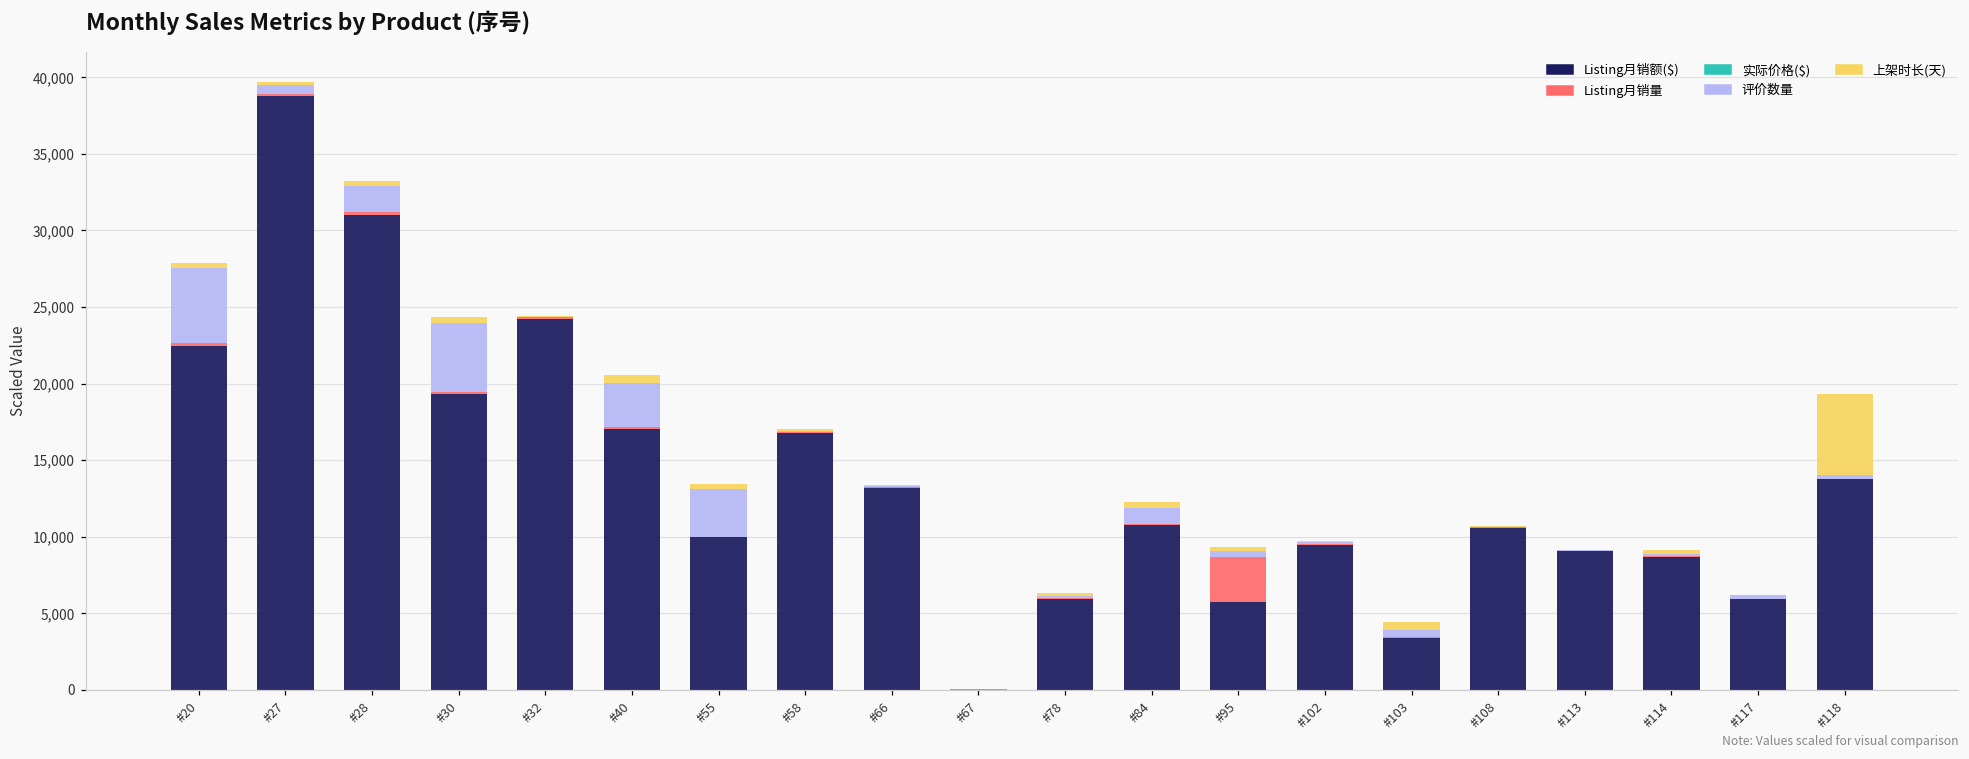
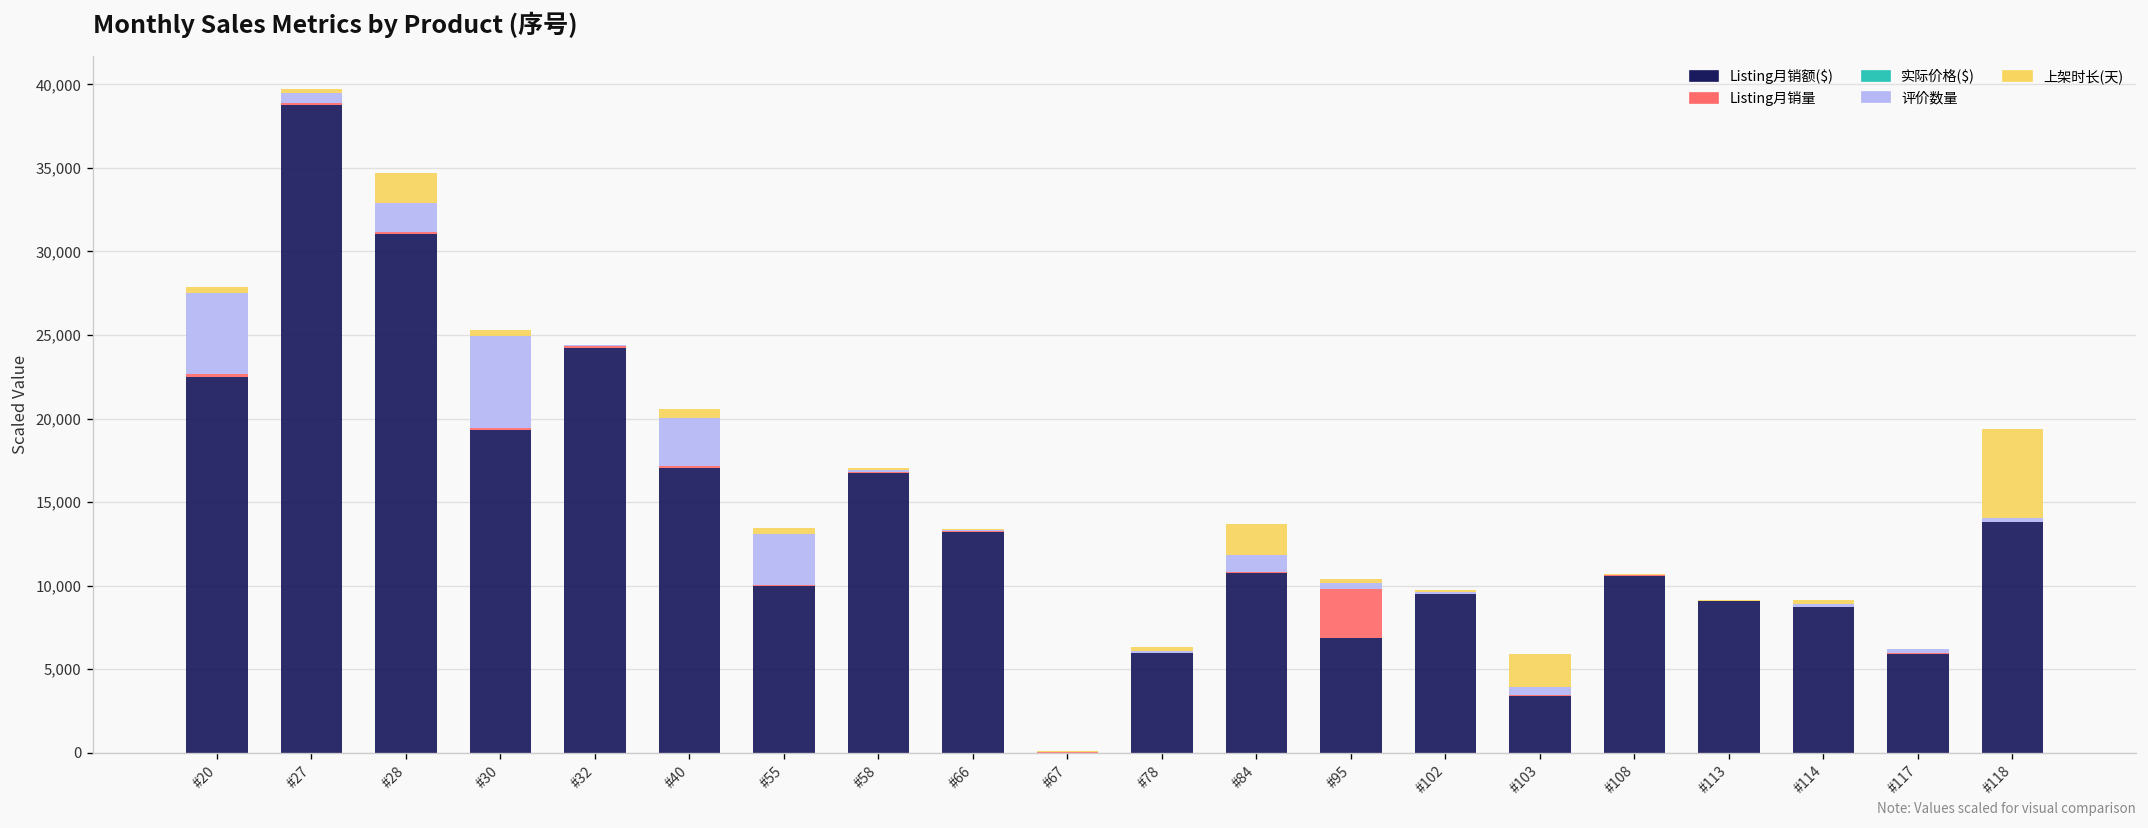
  {
    "Listing月销额($)": {
      "#20": "22,500",
      "#27": "38,800",
      "#28": "31,000",
      "#30": "19,300",
      "#32": "24,200",
      "#40": "17,100",
      "#55": "10,000",
      "#58": "16,800",
      "#66": "13,200",
      "#67": "0",
      "#78": "5,900",
      "#84": "10,800",
-     "#95": "5,700",
+     "#95": "6,900",
      "#102": "9,500",
      "#103": "3,400",
      "#108": "10,600",
      "#113": "9,100",
      "#114": "8,700",
      "#117": "5,900",
      "#118": "13,800"
    },
    "实际价格($)": {
      "#67": "0",
      "#95": "3,000"
    },
    "评价数量": {
      "#20": "4,900",
      "#27": "600",
      "#28": "1,700",
-     "#30": "4,500",
+     "#30": "5,500",
      "#40": "2,900",
      "#55": "3,100",
      "#84": "1,000",
      "#95": "400",
      "#103": "500",
      "#117": "300",
      "#118": "200"
    },
    "上架时长(天)": {
      "#20": "400",
      "#27": "200",
-     "#28": "300",
+     "#28": "1,800",
      "#30": "400",
      "#40": "500",
      "#55": "300",
      "#78": "200",
-     "#84": "400",
+     "#84": "1,800",
      "#95": "300",
-     "#103": "500",
+     "#103": "2,000",
      "#114": "300",
      "#118": "5,300"
    }
  }
